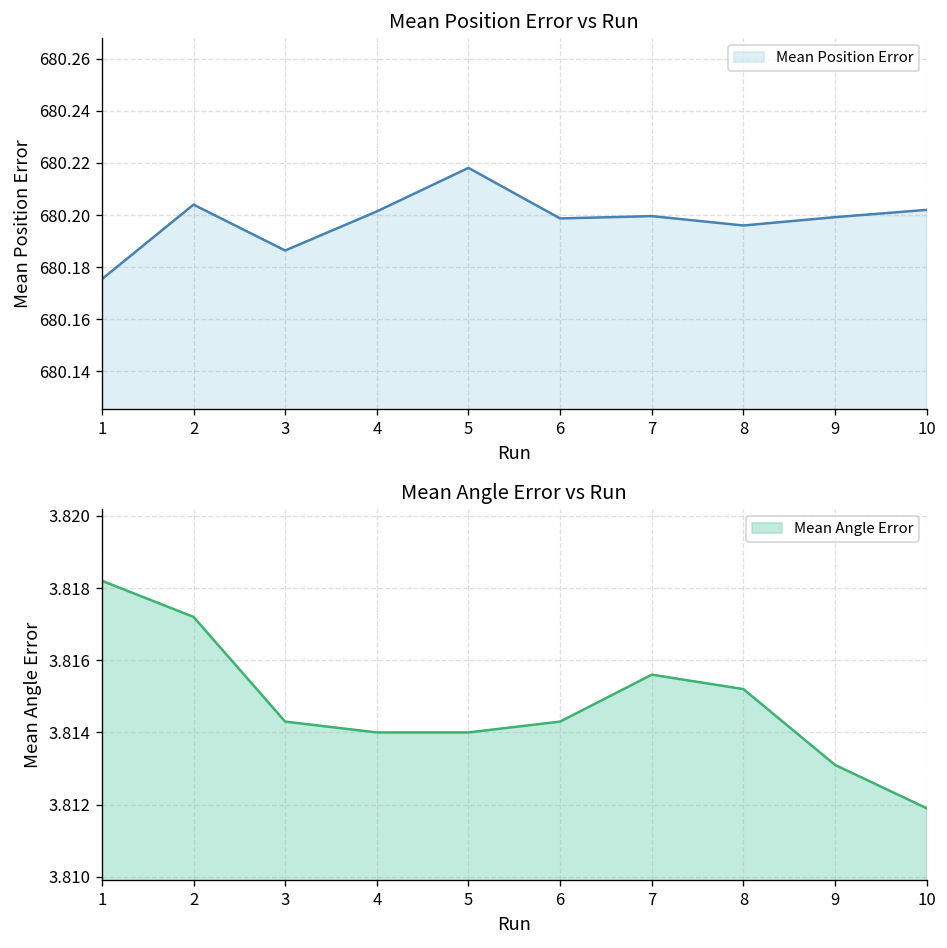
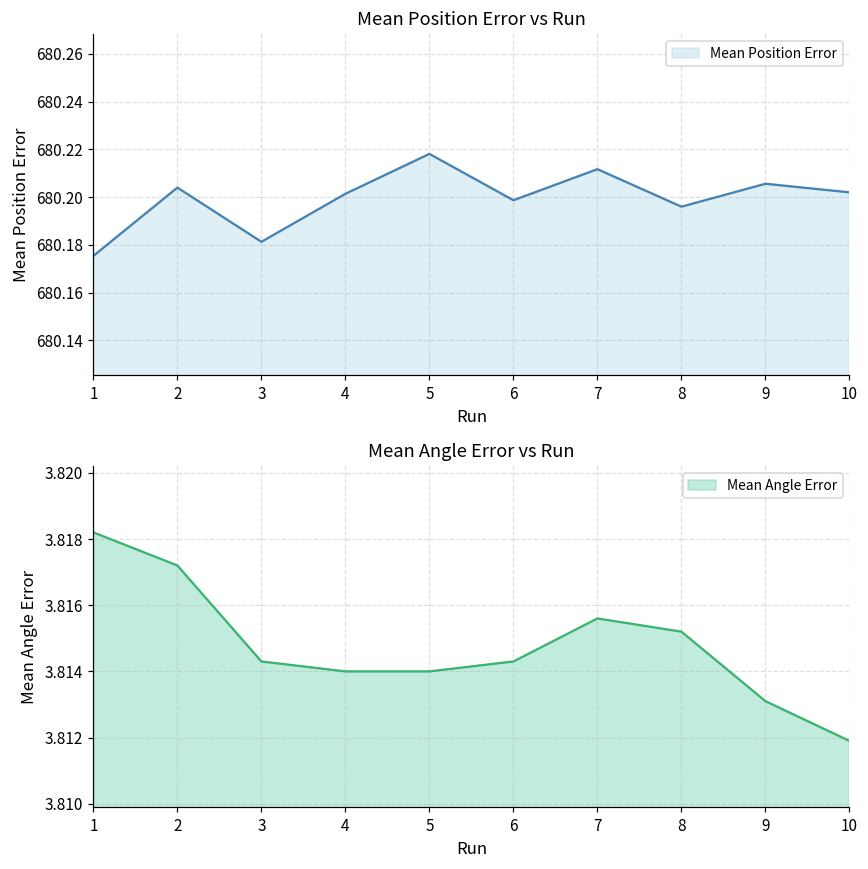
  {
    "Mean Position Error vs Run": {
      "1": 680.175,
      "2": 680.204,
-     "3": 680.186,
+     "3": 680.181,
      "4": 680.201,
      "5": 680.218,
      "6": 680.199,
-     "7": 680.200,
+     "7": 680.212,
      "8": 680.196,
-     "9": 680.199,
+     "9": 680.206,
      "10": 680.202
    },
    "Mean Angle Error vs Run": {
      "1": 3.8182,
      "2": 3.8172,
      "3": 3.8143,
      "4": 3.8140,
      "5": 3.8140,
      "6": 3.8143,
      "7": 3.8156,
      "8": 3.8152,
      "9": 3.8131,
      "10": 3.8119
    }
  }
